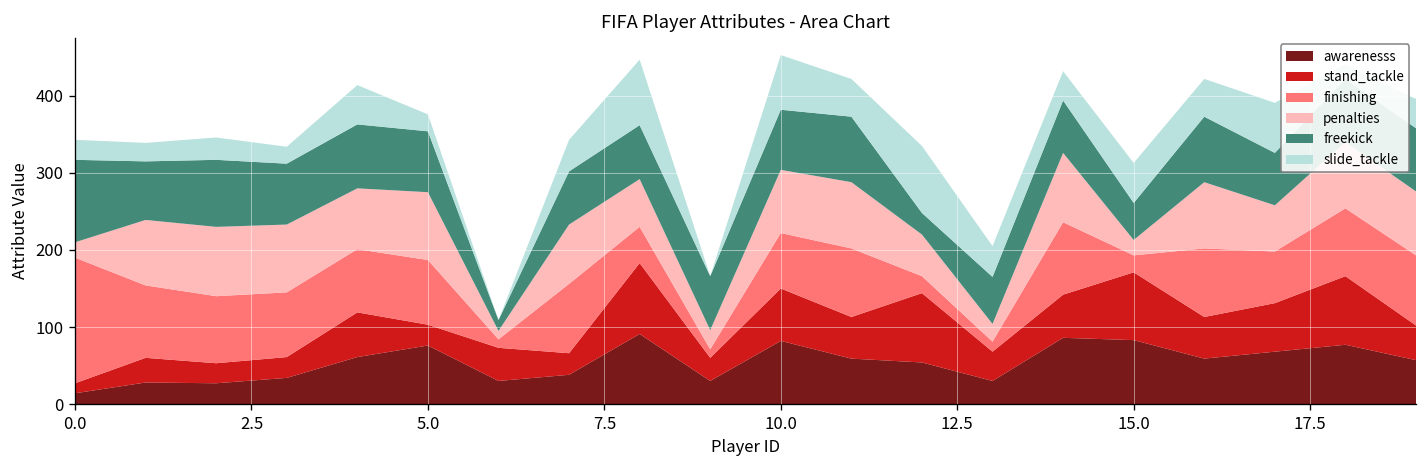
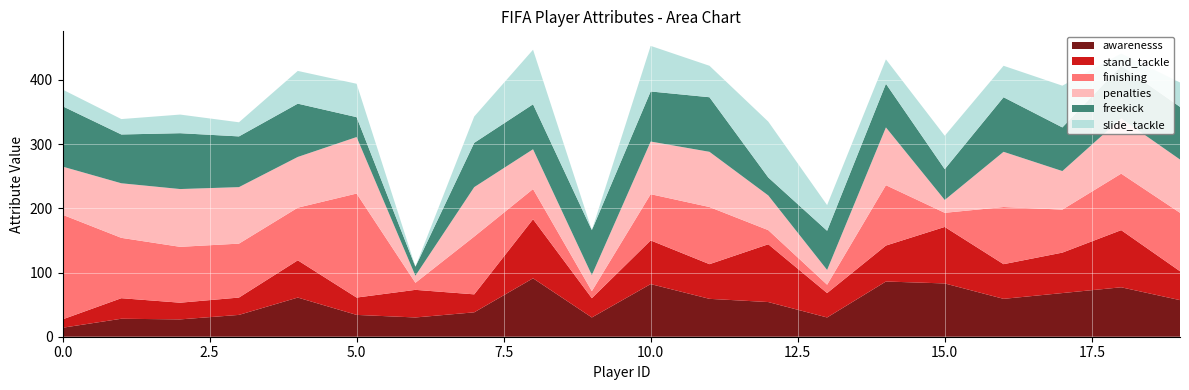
  {
    "awarenesss": {
      "0.0": 10,
-     "5.0": 80,
+     "5.0": 30,
      "10.0": 80,
      "15.0": 80
    },
    "stand_tackle": {
      "0.0": 10,
      "5.0": 30,
      "10.0": 70,
      "15.0": 90
    },
    "finishing": {
      "0.0": 160,
-     "5.0": 80,
+     "5.0": 160,
      "10.0": 70,
      "15.0": 20
    },
    "penalties": {
-     "0.0": 20,
+     "0.0": 80,
      "5.0": 90,
      "10.0": 80,
      "15.0": 20
    },
    "freekick": {
-     "0.0": 110,
-     "5.0": 80,
+     "0.0": 90,
+     "5.0": 30,
      "10.0": 80,
      "15.0": 50
    },
    "slide_tackle": {
      "0.0": 30,
-     "5.0": 20,
+     "5.0": 50,
      "10.0": 70,
      "15.0": 50
    }
  }
